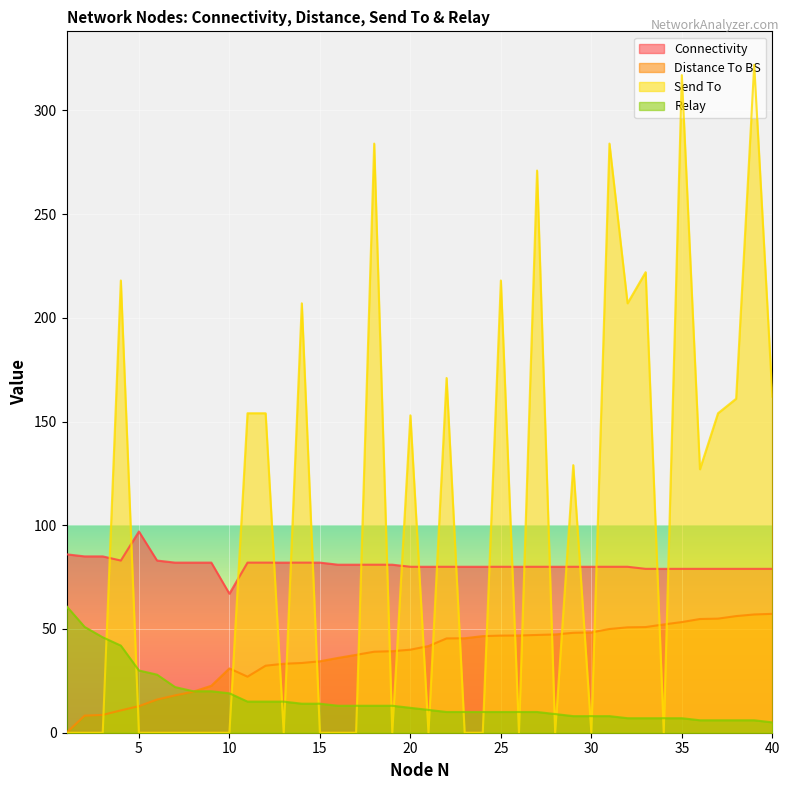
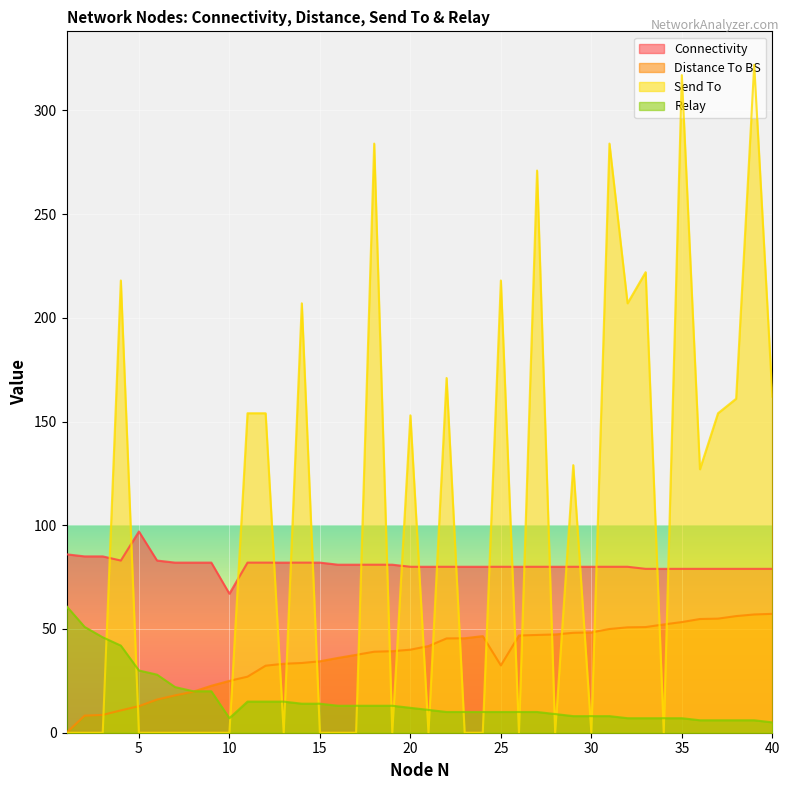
  {
    "Connectivity": {
      "5": 97,
      "10": 67,
      "15": 82,
      "20": 80,
      "25": 80,
      "30": 80,
      "35": 79,
      "40": 79
    },
    "Distance To BS": {
      "5": 13,
-     "10": 31,
+     "10": 25,
      "15": 34,
      "20": 40,
-     "25": 47,
+     "25": 32,
      "30": 48,
      "35": 53,
      "40": 57
    },
    "Send To": {
      "5": 0,
      "10": 0,
      "15": 0,
      "20": 153,
      "25": 218,
      "30": 0,
      "40": 162
    },
    "Relay": {
      "5": 30,
-     "10": 19,
+     "10": 7,
      "15": 14,
      "20": 12,
      "25": 10,
      "30": 8,
      "35": 7,
      "40": 5
    }
  }
